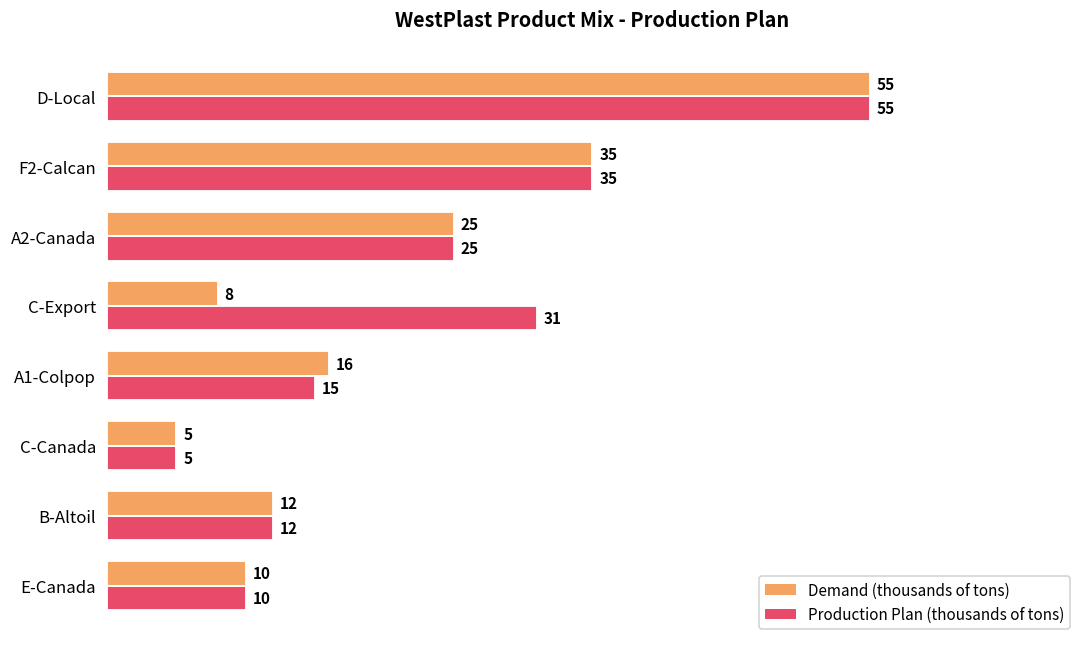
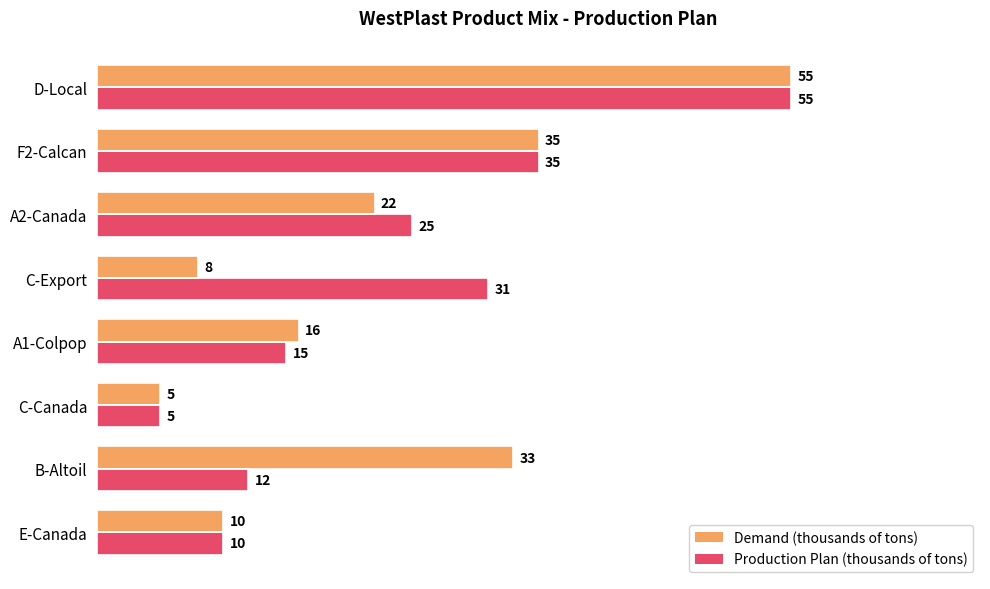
  {
    "Demand (thousands of tons)": {
      "D-Local": 55,
      "F2-Calcan": 35,
-     "A2-Canada": 25,
+     "A2-Canada": 22,
      "C-Export": 8,
      "A1-Colpop": 16,
      "C-Canada": 5,
-     "B-Altoil": 12,
+     "B-Altoil": 33,
      "E-Canada": 10
    },
    "Production Plan (thousands of tons)": {
      "D-Local": 55,
      "F2-Calcan": 35,
      "A2-Canada": 25,
      "C-Export": 31,
      "A1-Colpop": 15,
      "C-Canada": 5,
      "B-Altoil": 12,
      "E-Canada": 10
    }
  }
